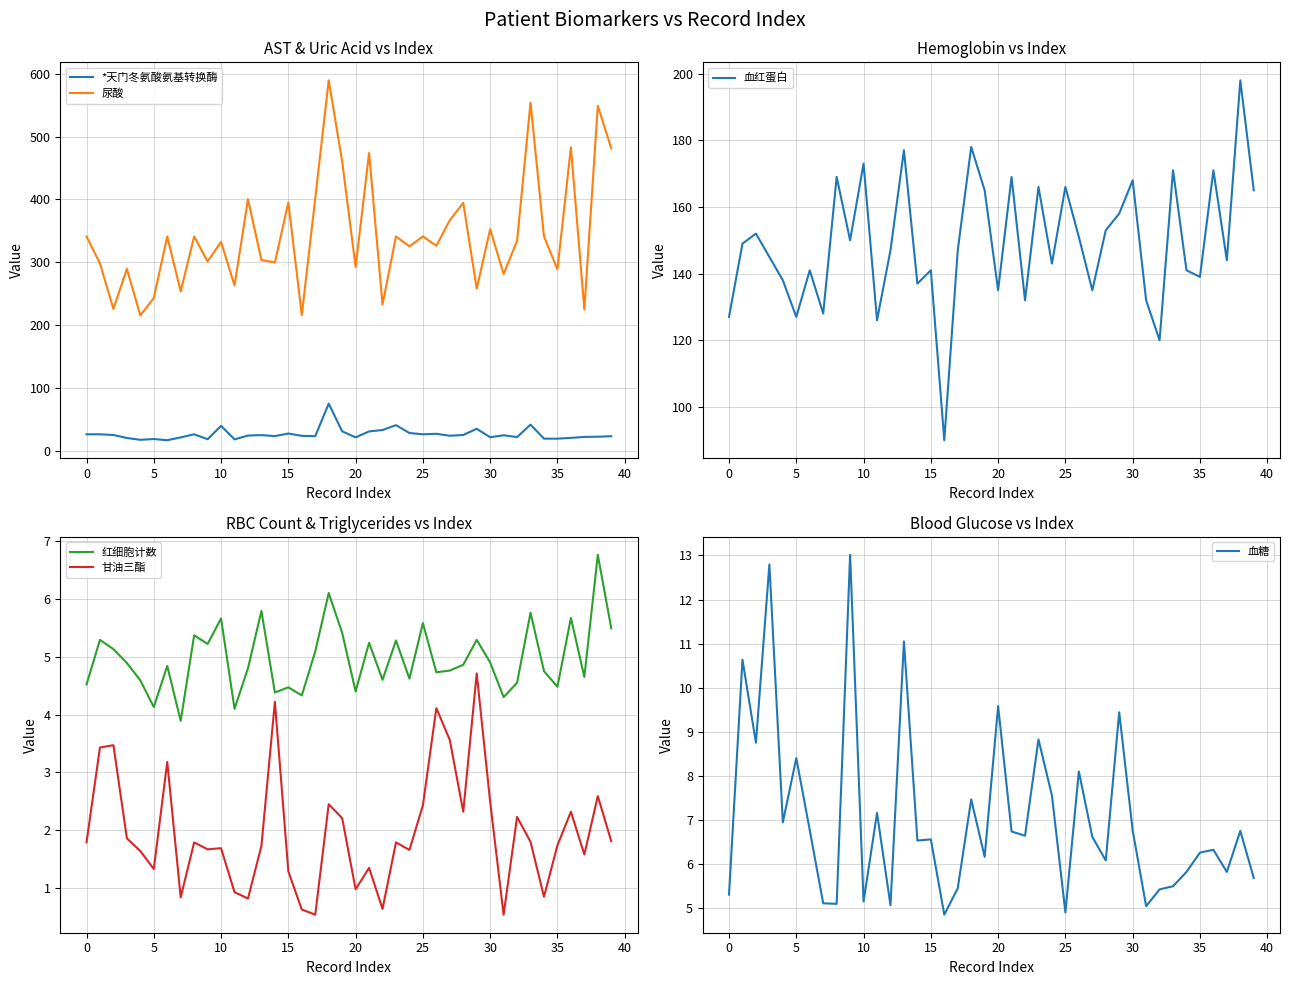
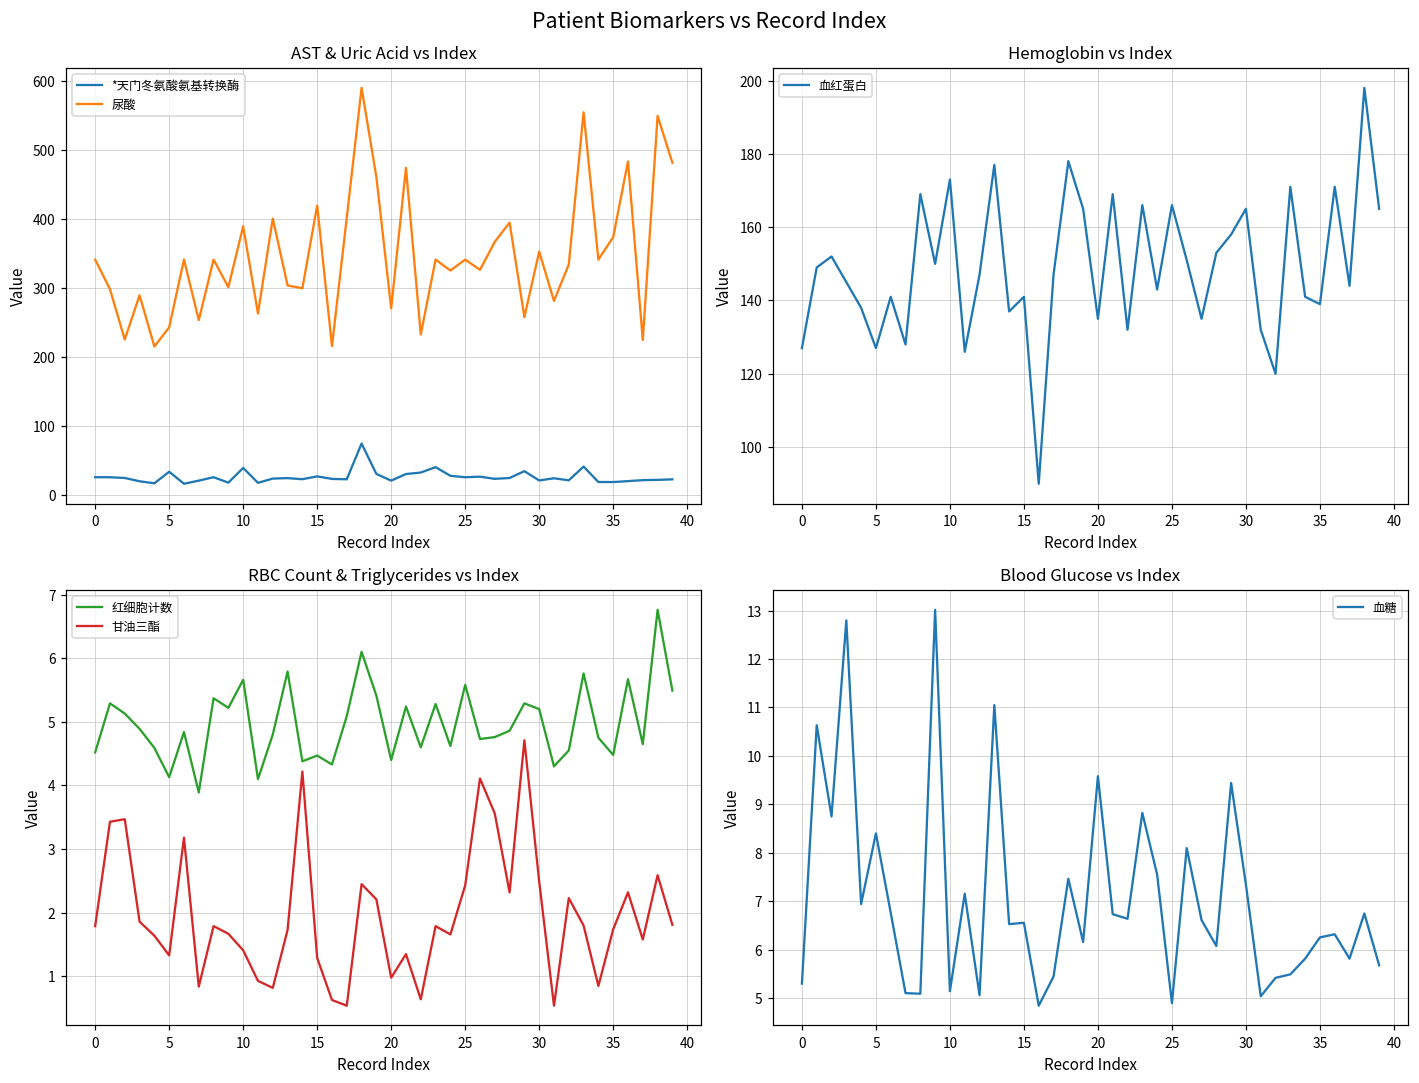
  {
    "AST & Uric Acid vs Index": {
      "*天门冬氨酸氨基转换酶": {
        "0": 30,
-       "5": 20,
+       "5": 30,
        "10": 40,
        "15": 30,
        "20": 20,
        "25": 30,
        "30": 20,
        "35": 20
      },
      "尿酸": {
        "0": 340,
        "5": 240,
-       "10": 330,
-       "15": 400,
-       "20": 290,
+       "10": 390,
+       "15": 420,
+       "20": 270,
        "25": 340,
        "30": 350,
-       "35": 290
+       "35": 370
      }
    },
    "Hemoglobin vs Index": {
      "0": 127,
      "5": 127,
      "10": 173,
      "15": 141,
      "20": 135,
      "25": 166,
-     "30": 168,
+     "30": 165,
      "35": 139
    },
    "RBC Count & Triglycerides vs Index": {
      "红细胞计数": {
        "0": 4.5,
        "5": 4.1,
        "10": 5.7,
        "15": 4.5,
        "20": 4.4,
        "25": 5.6,
-       "30": 4.9,
+       "30": 5.2,
        "35": 4.5
      },
      "甘油三酯": {
        "0": 1.8,
        "5": 1.3,
-       "10": 1.7,
+       "10": 1.4,
        "15": 1.3,
        "20": 1.0,
        "25": 2.4,
        "30": 2.5,
        "35": 1.7
      }
    },
    "Blood Glucose vs Index": {
      "0": 5.3,
      "5": 8.4,
      "10": 5.1,
      "15": 6.6,
      "20": 9.6,
      "25": 4.9,
-     "30": 6.8,
+     "30": 7.3,
      "35": 6.3
    }
  }
